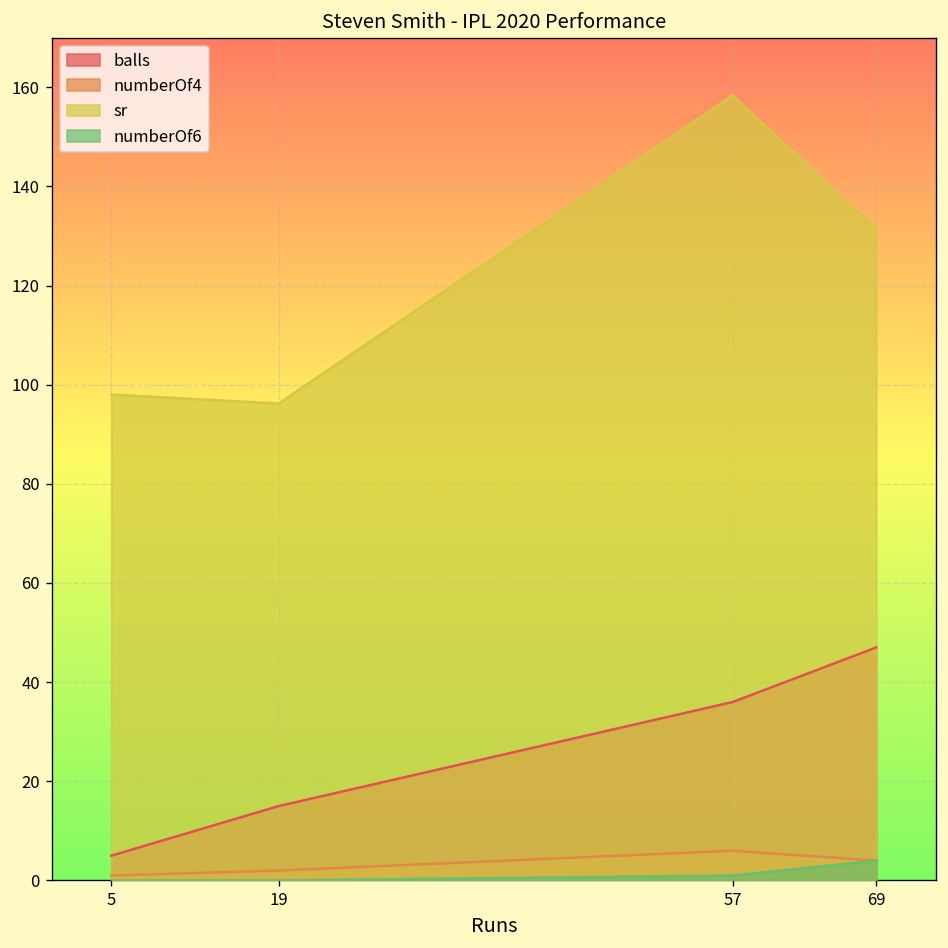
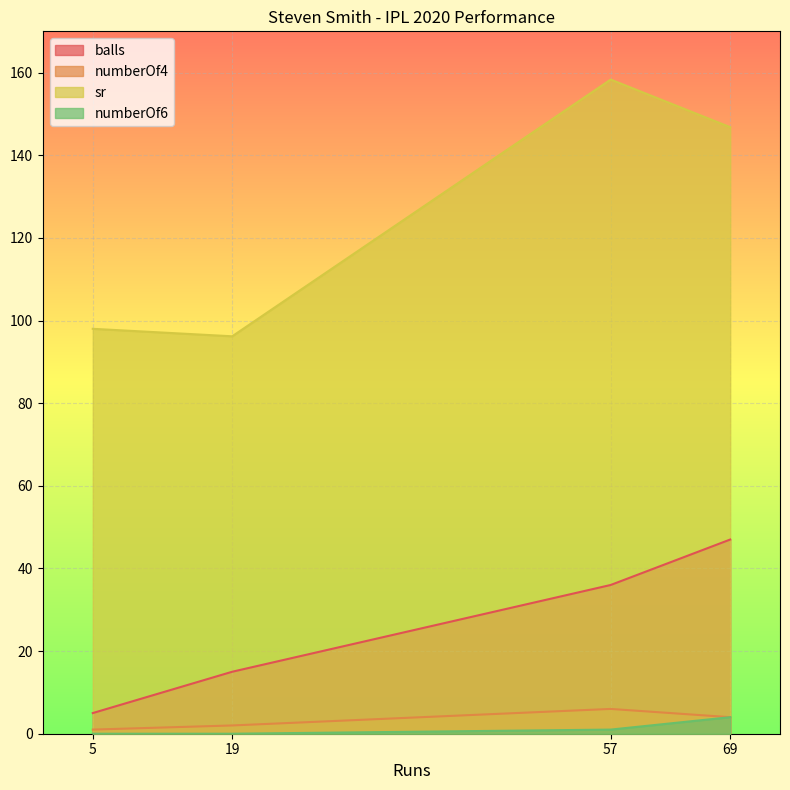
  {
    "sr": {
      "5": 98,
      "19": 96,
      "57": 158,
-     "69": 131
+     "69": 147
    },
    "numberOf6": {
      "5": 0,
      "19": 0,
      "57": 1
    }
  }
